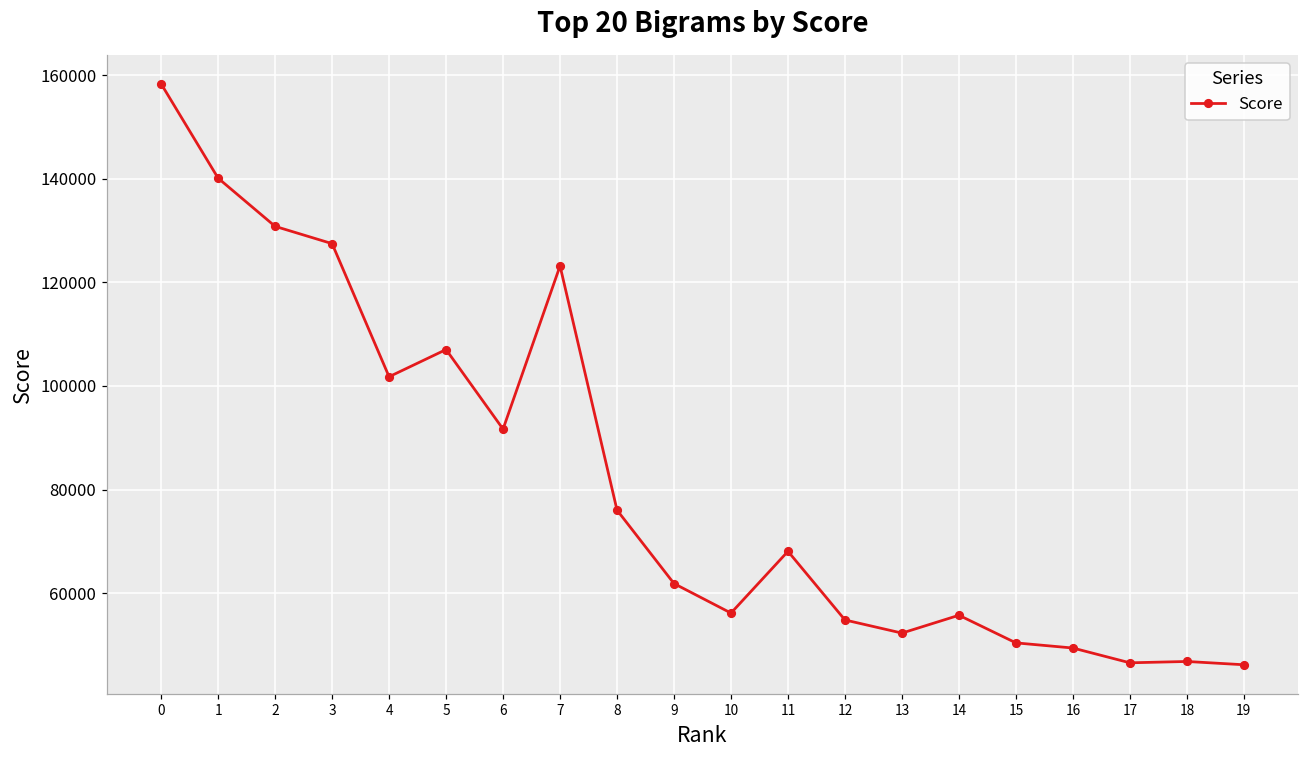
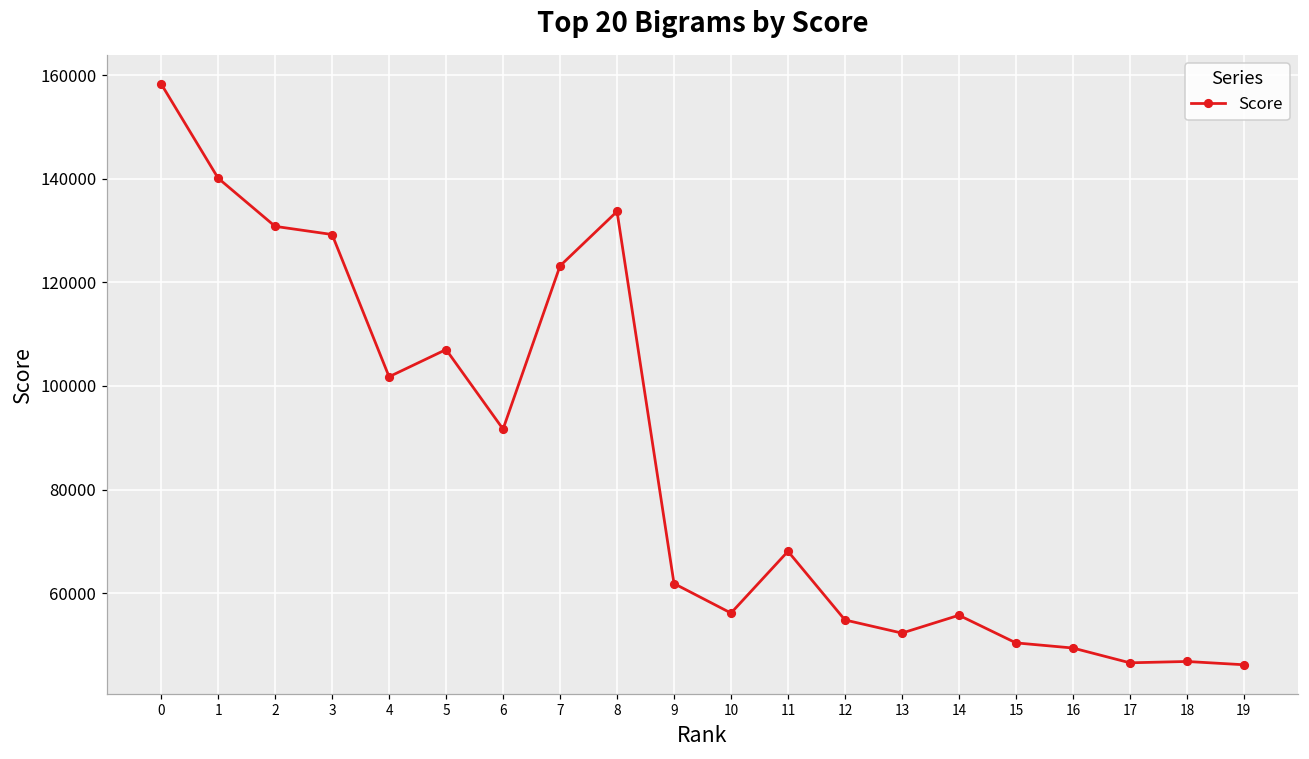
  {
    "0": 158000,
    "1": 140000,
    "2": 131000,
-   "3": 127000,
+   "3": 129000,
    "4": 102000,
    "5": 107000,
    "6": 92000,
    "7": 123000,
-   "8": 76000,
+   "8": 134000,
    "9": 62000,
    "10": 56000,
    "11": 68000,
    "12": 55000,
    "13": 52000,
    "14": 56000,
    "15": 50000,
    "16": 49000,
    "17": 47000,
    "18": 47000,
    "19": 46000
  }
